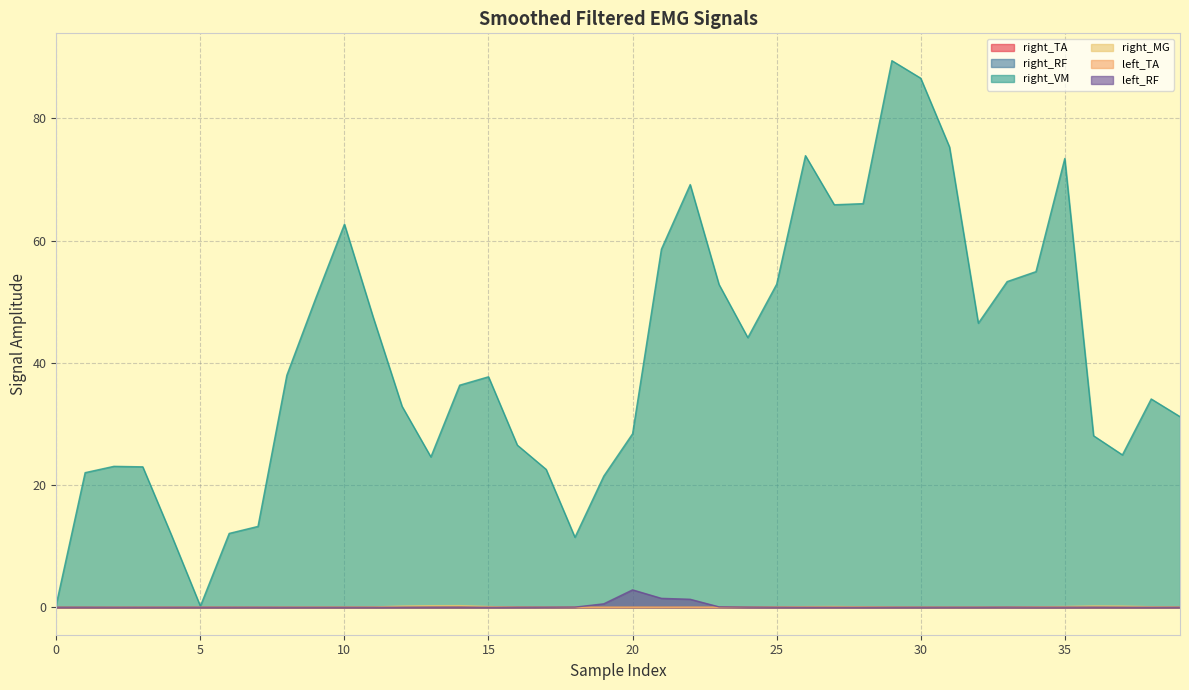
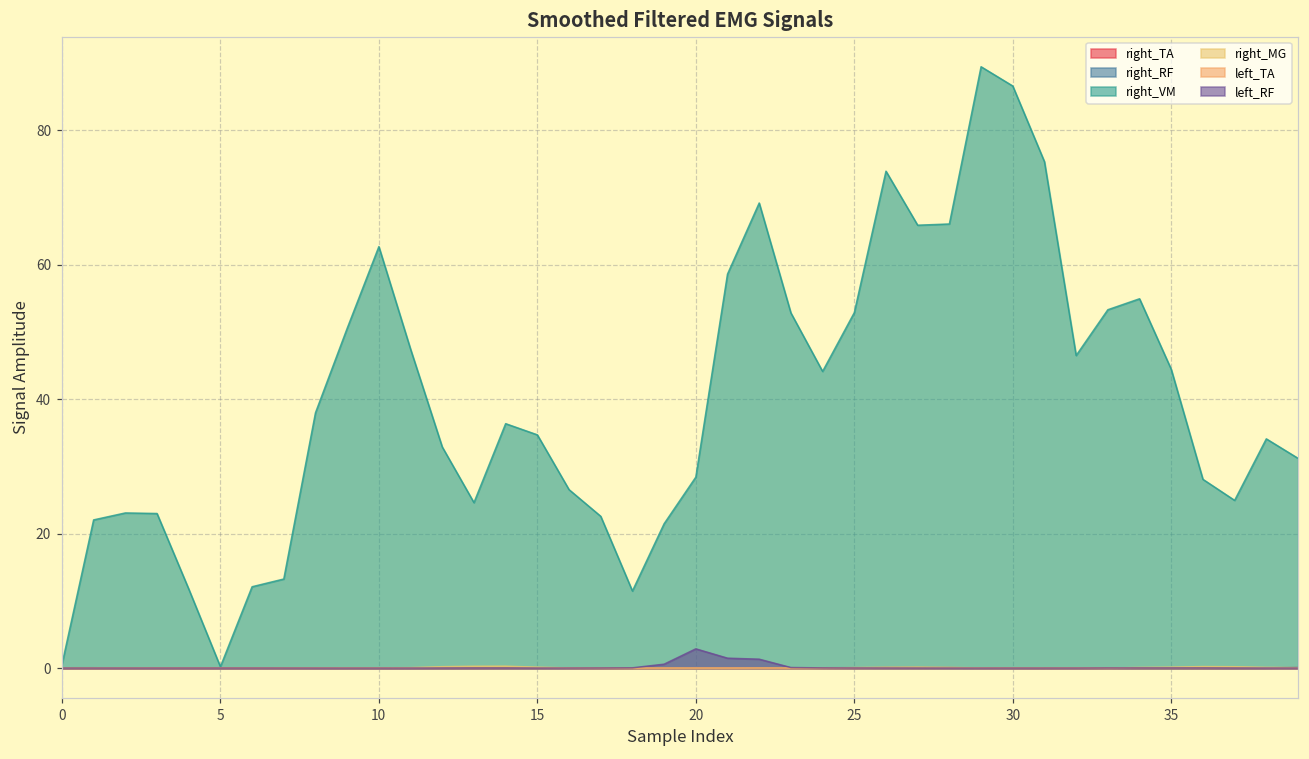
  {
    "right_VM": {
      "0": 1,
      "10": 63,
-     "15": 38,
+     "15": 35,
      "20": 28,
      "25": 53,
      "30": 87,
-     "35": 73
+     "35": 44
    },
    "left_RF": {
      "20": 3
    }
  }
